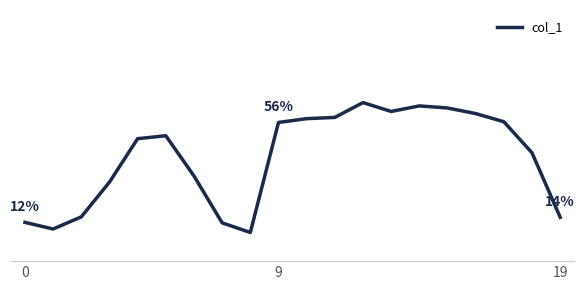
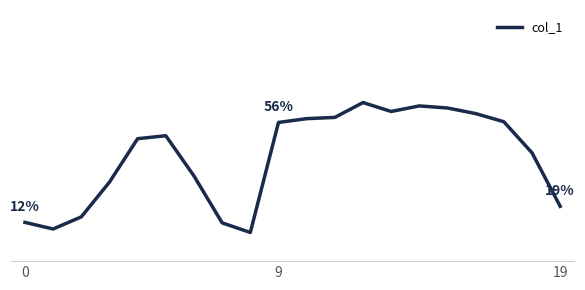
  {
    "0": "12%",
    "9": "56%",
-   "19": "14%"
+   "19": "19%"
  }
